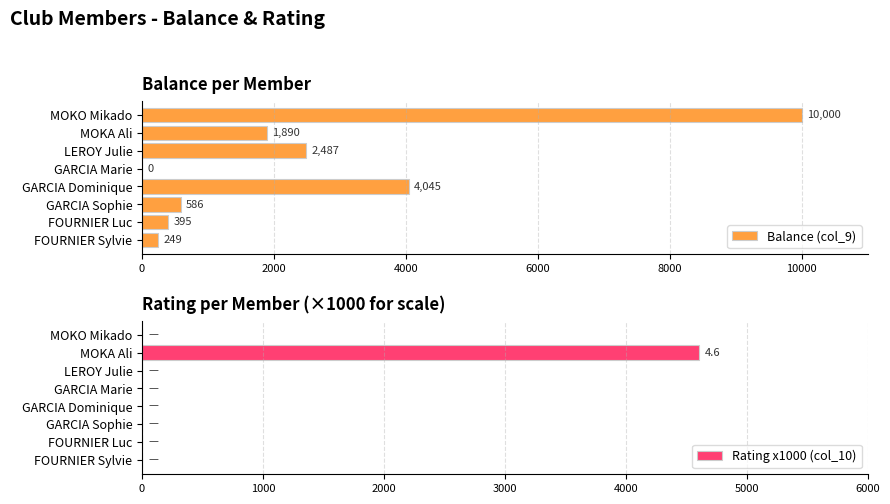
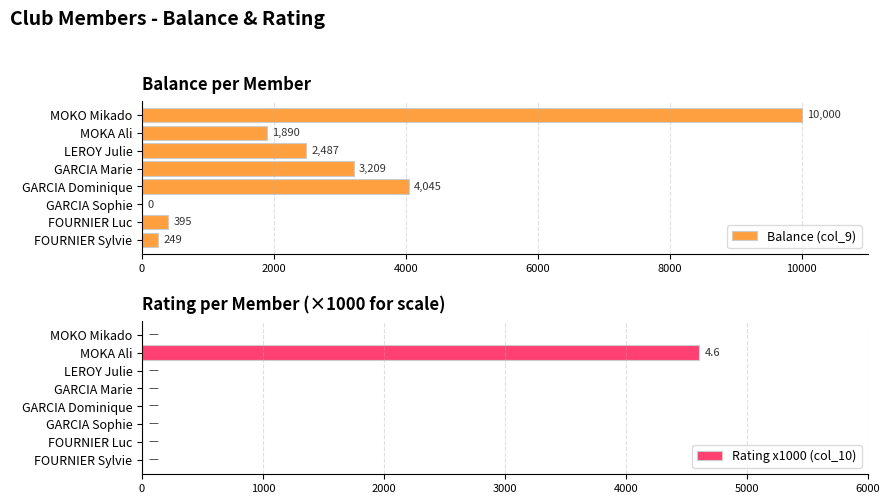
  {
    "Balance per Member": {
      "MOKO Mikado": "10,000",
      "MOKA Ali": "1,890",
      "LEROY Julie": "2,487",
-     "GARCIA Marie": "0",
+     "GARCIA Marie": "3,209",
      "GARCIA Dominique": "4,045",
-     "GARCIA Sophie": "586",
+     "GARCIA Sophie": "0",
      "FOURNIER Luc": "395",
      "FOURNIER Sylvie": "249"
    },
    "Rating per Member (×1000 for scale)": {
      "MOKO Mikado": "0",
      "LEROY Julie": "0",
      "GARCIA Marie": "0",
      "GARCIA Dominique": "0",
      "GARCIA Sophie": "0",
      "FOURNIER Luc": "0",
      "FOURNIER Sylvie": "0"
    }
  }
